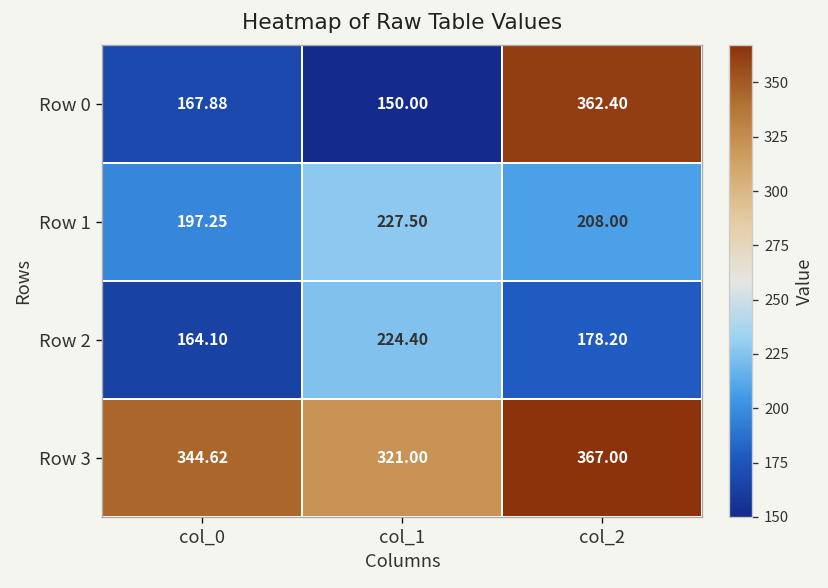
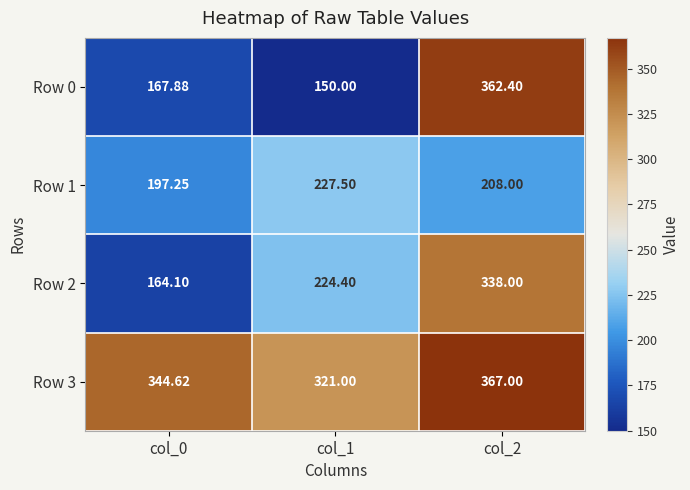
  {
    "Row 0": {
      "col_0": 167.88,
      "col_1": 150.00,
      "col_2": 362.40
    },
    "Row 1": {
      "col_0": 197.25,
      "col_1": 227.50,
      "col_2": 208.00
    },
    "Row 2": {
      "col_0": 164.10,
      "col_1": 224.40,
-     "col_2": 178.20
+     "col_2": 338.00
    },
    "Row 3": {
      "col_0": 344.62,
      "col_1": 321.00,
      "col_2": 367.00
    }
  }
